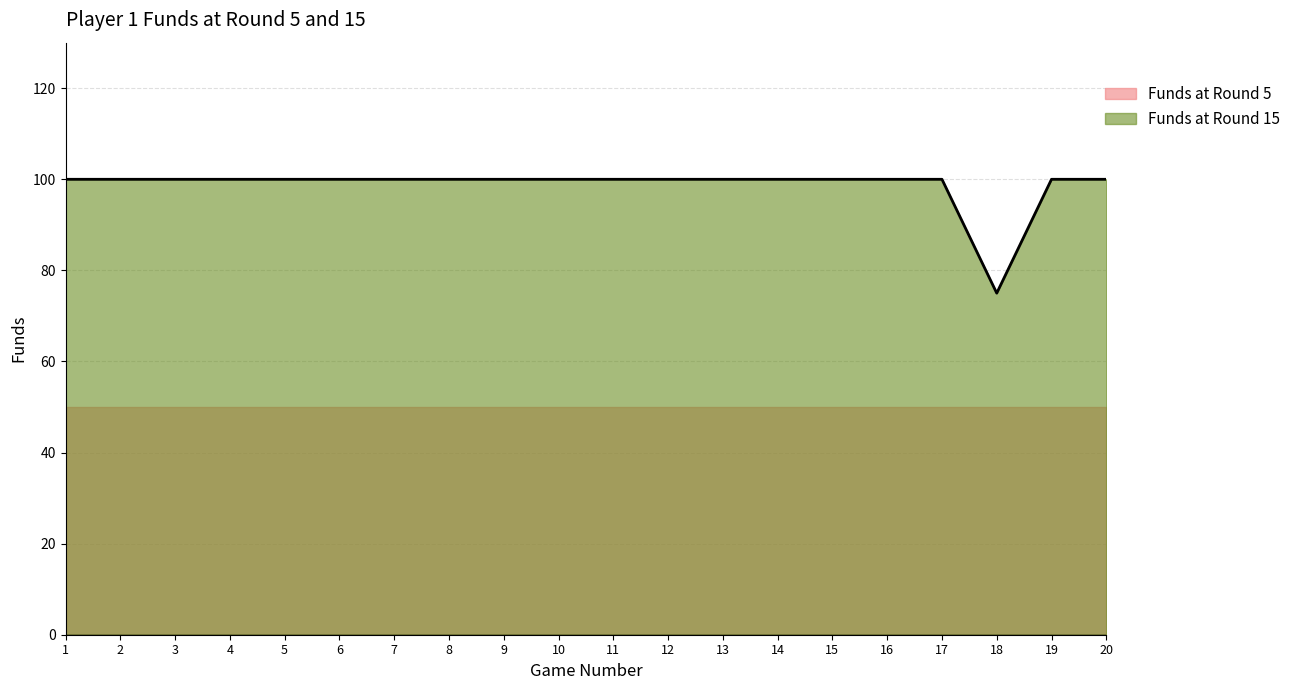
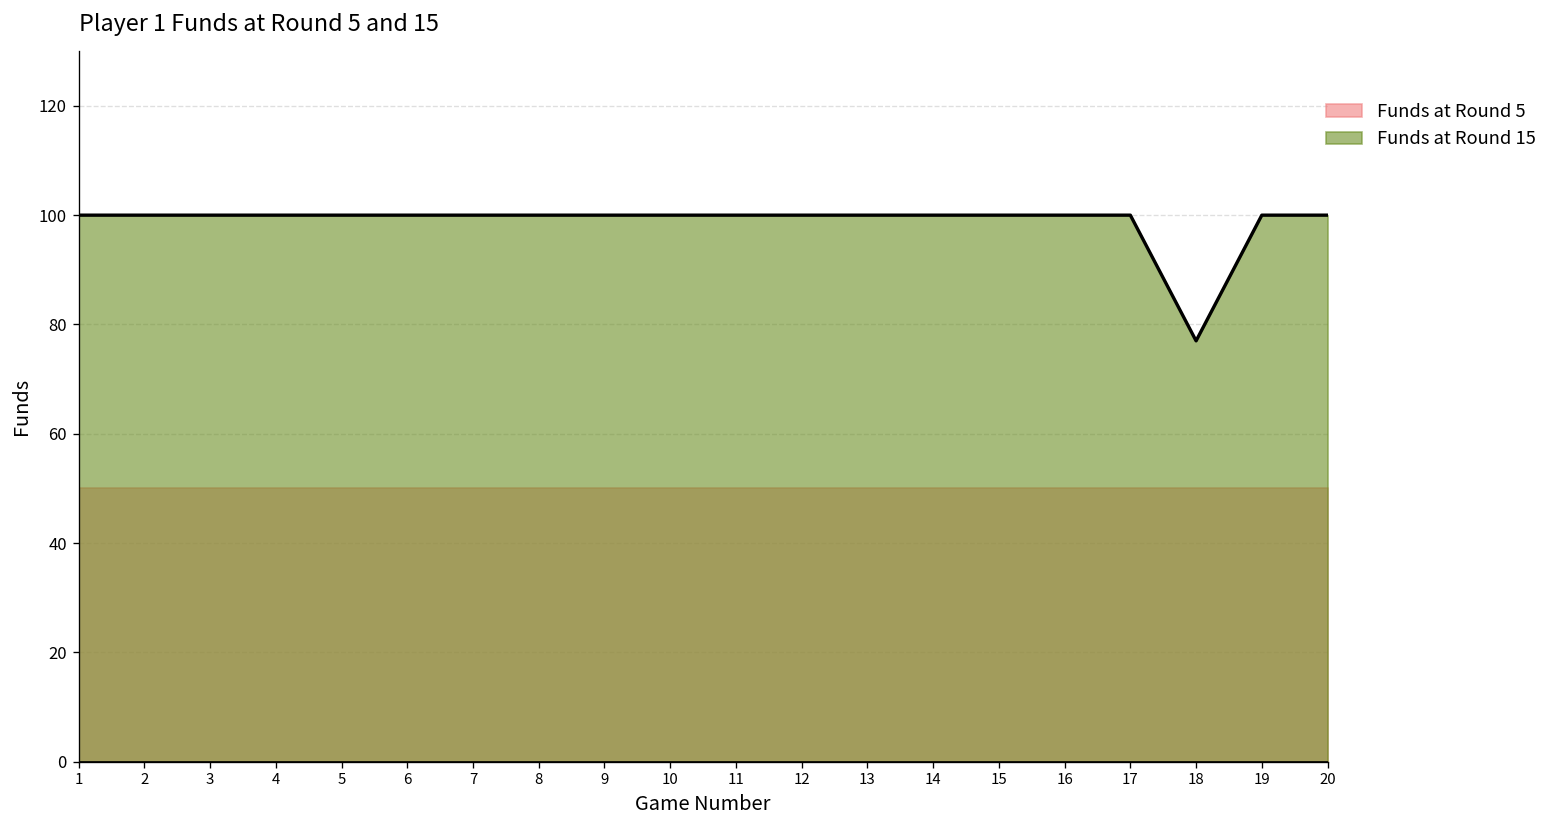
  {
    "Funds at Round 5": {
      "1": 50,
      "2": 50,
      "3": 50,
      "4": 50,
      "5": 50,
      "6": 50,
      "7": 50,
      "8": 50,
      "9": 50,
      "10": 50,
      "11": 50,
      "12": 50,
      "13": 50,
      "14": 50,
      "15": 50,
      "16": 50,
      "17": 50,
      "18": 50,
      "19": 50,
      "20": 50
    },
    "Funds at Round 15": {
      "1": 100,
      "2": 100,
      "3": 100,
      "4": 100,
      "5": 100,
      "6": 100,
      "7": 100,
      "8": 100,
      "9": 100,
      "10": 100,
      "11": 100,
      "12": 100,
      "13": 100,
      "14": 100,
      "15": 100,
      "16": 100,
      "17": 100,
-     "18": 75,
+     "18": 77,
      "19": 100,
      "20": 100
    }
  }
